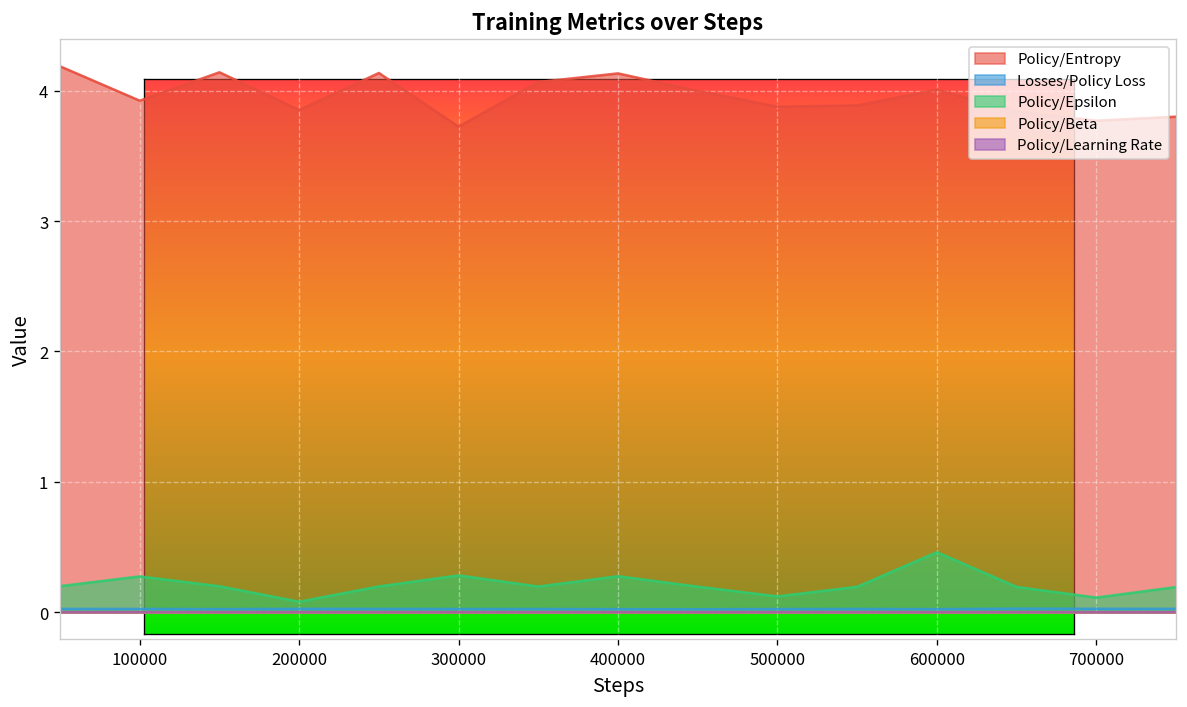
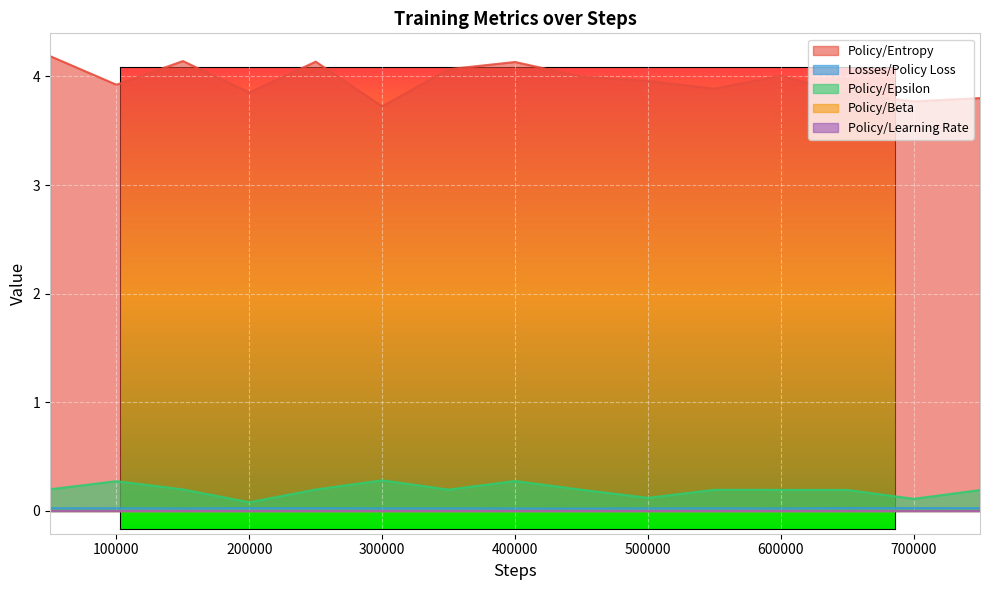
  {
    "Policy/Entropy": {
      "100000": 3.92,
      "200000": 3.85,
      "300000": 3.72,
      "400000": 4.13,
-     "500000": 3.88,
+     "500000": 3.96,
      "600000": 4.01
    },
    "Losses/Policy Loss": {
      "100000": 0.02,
      "200000": 0.03,
      "300000": 0.02,
      "700000": 0.03
    },
    "Policy/Epsilon": {
      "100000": 0.27,
      "200000": 0.08,
      "300000": 0.28,
      "400000": 0.28,
      "500000": 0.12,
-     "600000": 0.46,
+     "600000": 0.19,
      "700000": 0.11
    },
    "Policy/Learning Rate": {
      "100000": 0.00,
      "200000": 0.00,
      "300000": 0.00,
      "700000": 0.00
    }
  }
